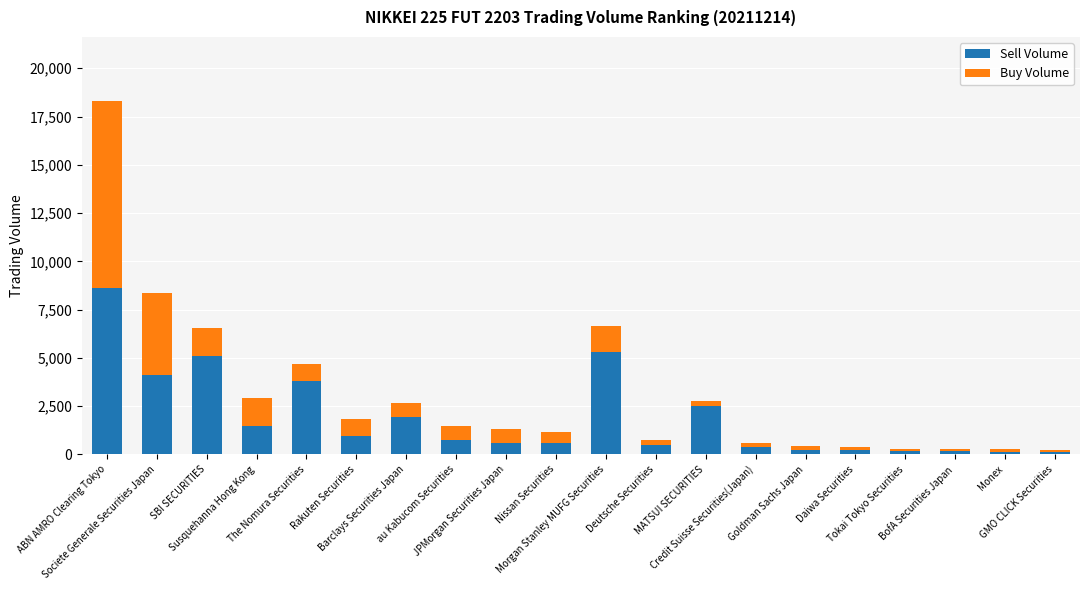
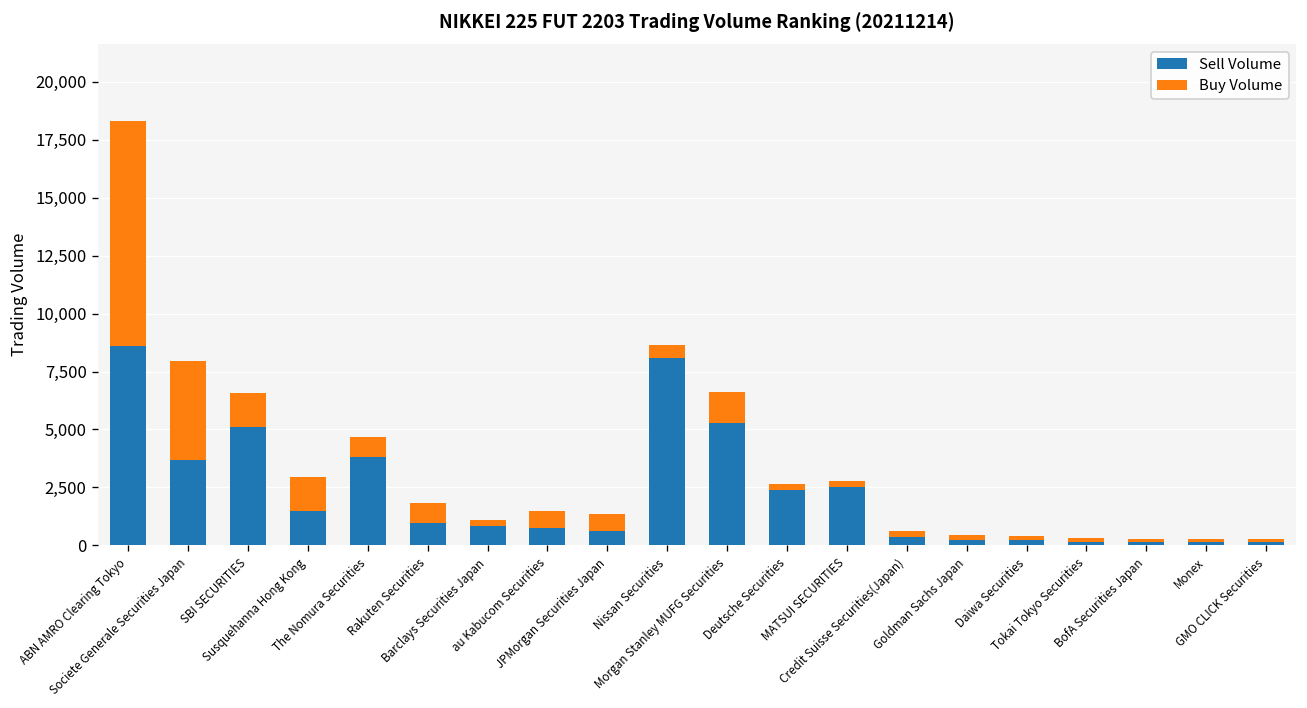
  {
    "Sell Volume": {
      "ABN AMRO Clearing Tokyo": "8,600",
-     "Societe Generale Securities Japan": "4,100",
+     "Societe Generale Securities Japan": "3,700",
      "SBI SECURITIES": "5,100",
      "Susquehanna Hong Kong": "1,500",
      "The Nomura Securities": "3,800",
      "Rakuten Securities": "1,000",
-     "Barclays Securities Japan": "1,900",
+     "Barclays Securities Japan": "800",
      "au Kabucom Securities": "700",
      "JPMorgan Securities Japan": "600",
-     "Nissan Securities": "600",
+     "Nissan Securities": "8,100",
      "Morgan Stanley MUFG Securities": "5,300",
-     "Deutsche Securities": "500",
+     "Deutsche Securities": "2,400",
      "MATSUI SECURITIES": "2,500",
      "Credit Suisse Securities(Japan)": "400",
      "Goldman Sachs Japan": "200",
      "Daiwa Securities": "200",
      "Tokai Tokyo Securities": "200",
      "BofA Securities Japan": "200",
      "Monex": "100",
      "GMO CLICK Securities": "100"
    },
    "Buy Volume": {
      "ABN AMRO Clearing Tokyo": "9,700",
      "Societe Generale Securities Japan": "4,200",
      "SBI SECURITIES": "1,400",
      "Susquehanna Hong Kong": "1,500",
      "The Nomura Securities": "900",
      "Rakuten Securities": "900",
-     "Barclays Securities Japan": "800",
+     "Barclays Securities Japan": "200",
      "au Kabucom Securities": "700",
      "JPMorgan Securities Japan": "700",
      "Nissan Securities": "600",
      "Morgan Stanley MUFG Securities": "1,300",
      "Deutsche Securities": "300",
      "MATSUI SECURITIES": "300",
      "Credit Suisse Securities(Japan)": "200",
      "Goldman Sachs Japan": "200",
      "Daiwa Securities": "200",
      "Tokai Tokyo Securities": "100"
    }
  }
